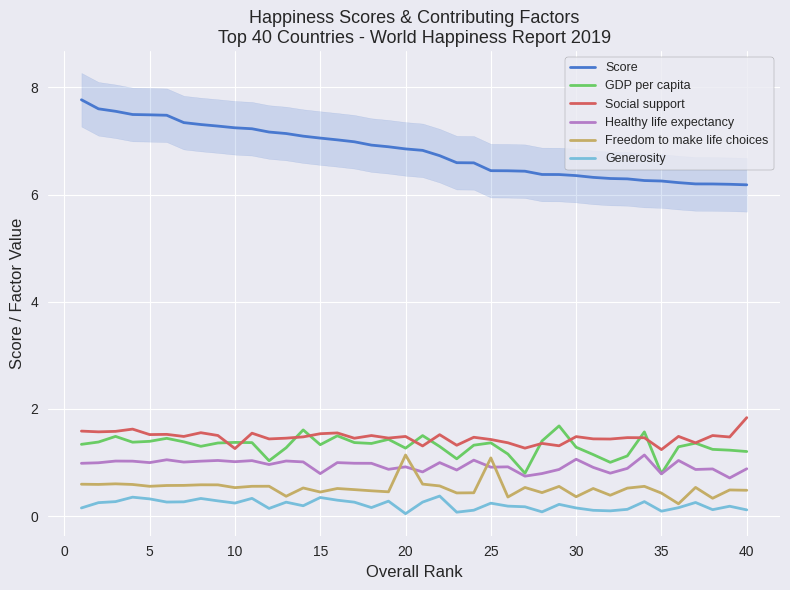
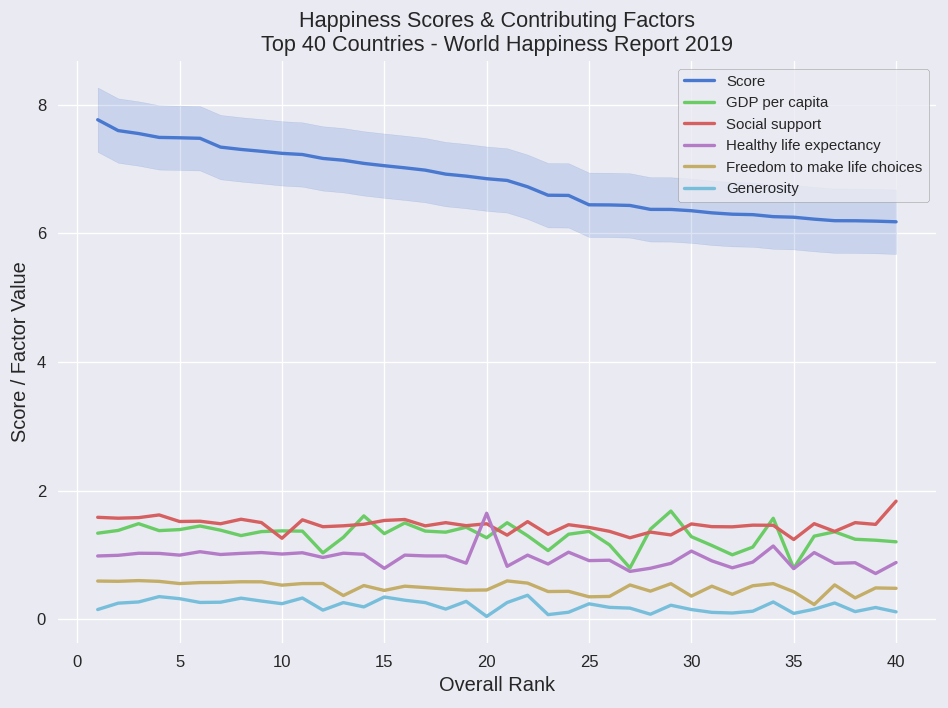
  {
    "GDP per capita": {
      "5": 1.4,
      "10": 1.4,
      "15": 1.3,
      "20": 1.3,
      "25": 1.4,
      "30": 1.3,
      "40": 1.2
    },
    "Social support": {
      "5": 1.5,
      "10": 1.3,
      "15": 1.5,
      "20": 1.5,
      "25": 1.4,
      "30": 1.5,
      "35": 1.2,
      "40": 1.8
    },
    "Healthy life expectancy": {
      "5": 1.0,
      "10": 1.0,
      "15": 0.8,
-     "20": 0.9,
+     "20": 1.7,
      "25": 0.9,
      "30": 1.1,
      "40": 0.9
    },
    "Freedom to make life choices": {
      "5": 0.6,
      "10": 0.5,
      "15": 0.5,
-     "20": 1.1,
-     "25": 1.1,
+     "20": 0.5,
+     "25": 0.4,
      "30": 0.4,
      "35": 0.4,
      "40": 0.5
    },
    "Generosity": {
      "5": 0.3,
      "10": 0.2,
      "15": 0.3,
      "20": 0.0,
      "25": 0.2,
      "30": 0.2,
      "35": 0.1,
      "40": 0.1
    }
  }
